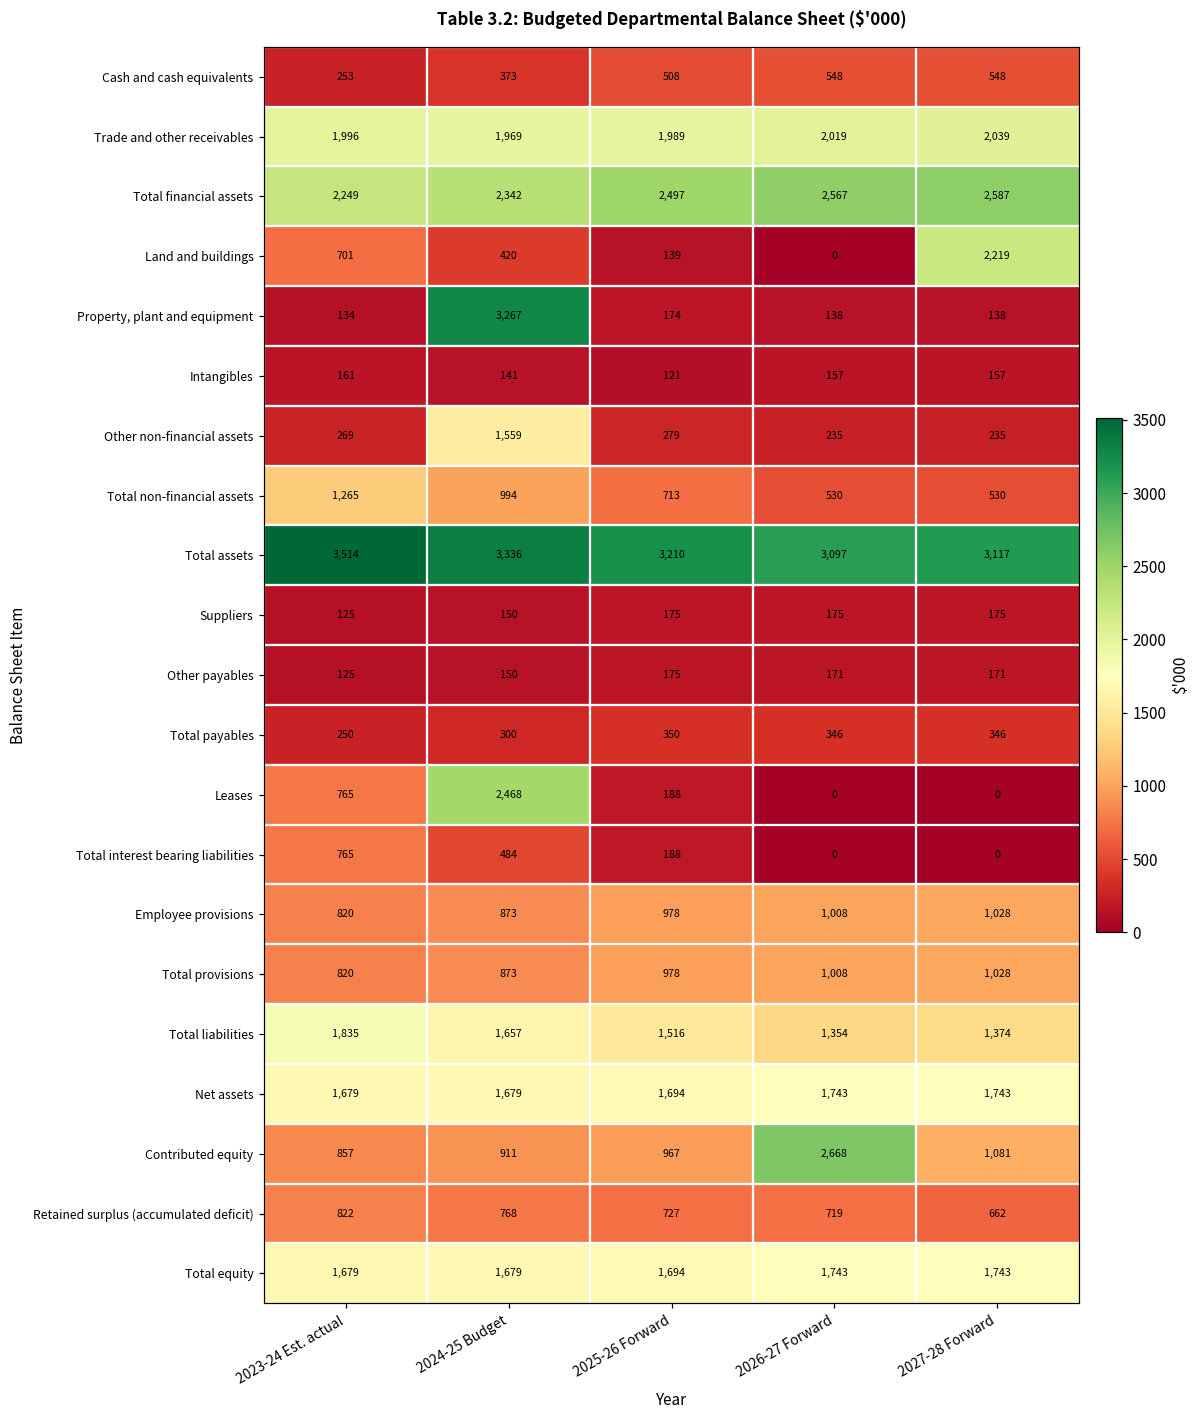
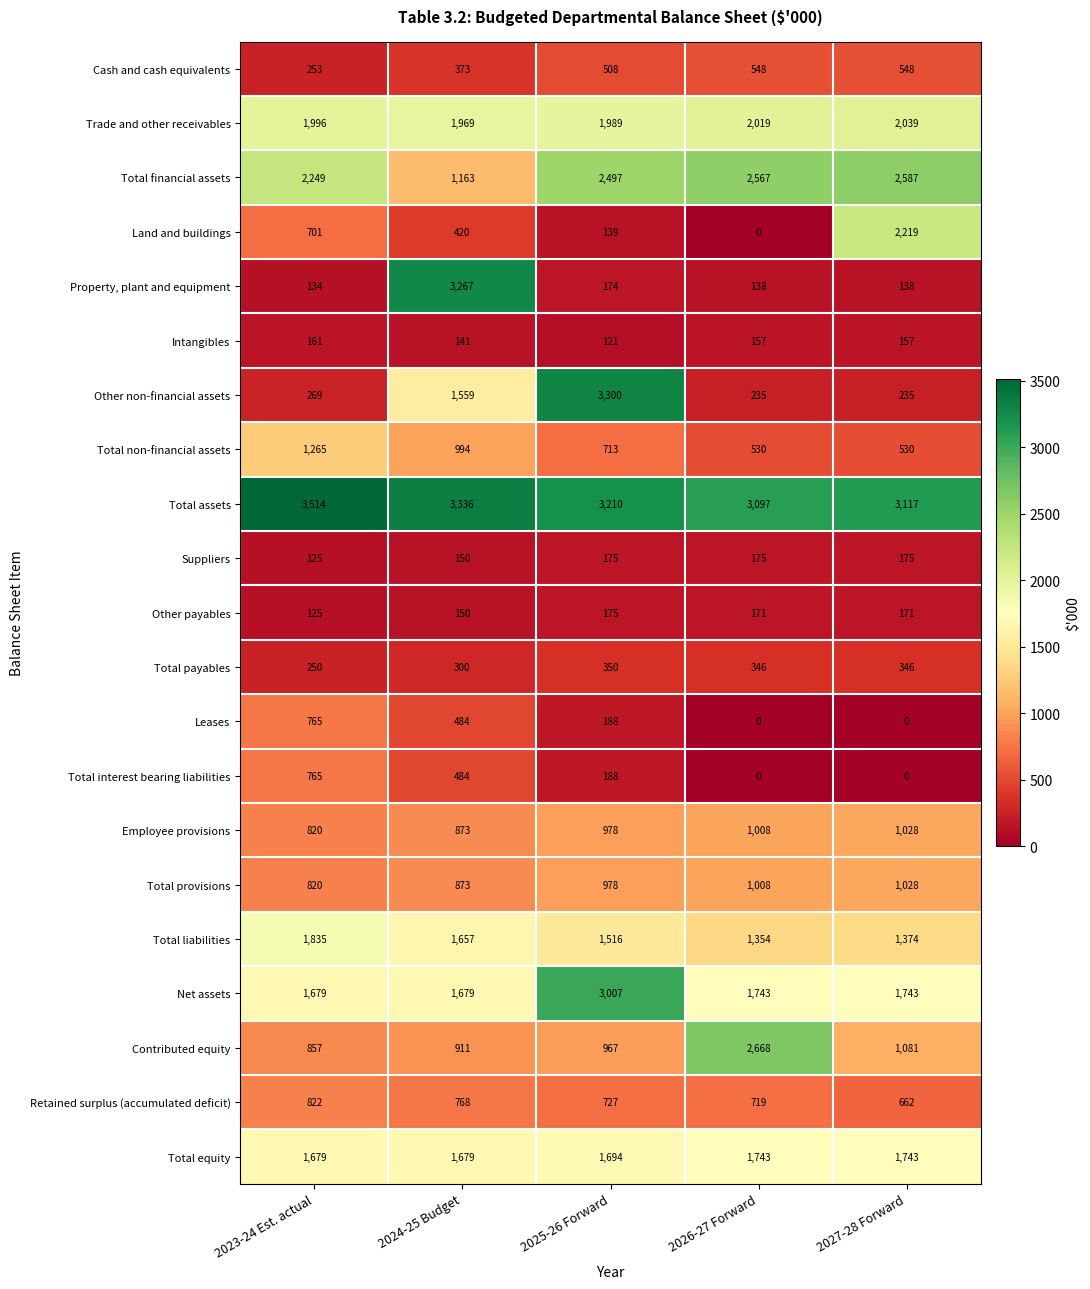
  {
    "Cash and cash equivalents": {
      "2023-24 Est. actual": "253",
      "2024-25 Budget": "373",
      "2025-26 Forward": "508",
      "2026-27 Forward": "548",
      "2027-28 Forward": "548"
    },
    "Trade and other receivables": {
      "2023-24 Est. actual": "1,996",
      "2024-25 Budget": "1,969",
      "2025-26 Forward": "1,989",
      "2026-27 Forward": "2,019",
      "2027-28 Forward": "2,039"
    },
    "Total financial assets": {
      "2023-24 Est. actual": "2,249",
-     "2024-25 Budget": "2,342",
+     "2024-25 Budget": "1,163",
      "2025-26 Forward": "2,497",
      "2026-27 Forward": "2,567",
      "2027-28 Forward": "2,587"
    },
    "Land and buildings": {
      "2023-24 Est. actual": "701",
      "2024-25 Budget": "420",
      "2025-26 Forward": "139",
      "2026-27 Forward": "0",
      "2027-28 Forward": "2,219"
    },
    "Property, plant and equipment": {
      "2023-24 Est. actual": "134",
      "2024-25 Budget": "3,267",
      "2025-26 Forward": "174",
      "2026-27 Forward": "138",
      "2027-28 Forward": "138"
    },
    "Intangibles": {
      "2023-24 Est. actual": "161",
      "2024-25 Budget": "141",
      "2025-26 Forward": "121",
      "2026-27 Forward": "157",
      "2027-28 Forward": "157"
    },
    "Other non-financial assets": {
      "2023-24 Est. actual": "269",
      "2024-25 Budget": "1,559",
-     "2025-26 Forward": "279",
+     "2025-26 Forward": "3,300",
      "2026-27 Forward": "235",
      "2027-28 Forward": "235"
    },
    "Total non-financial assets": {
      "2023-24 Est. actual": "1,265",
      "2024-25 Budget": "994",
      "2025-26 Forward": "713",
      "2026-27 Forward": "530",
      "2027-28 Forward": "530"
    },
    "Total assets": {
      "2023-24 Est. actual": "3,514",
      "2024-25 Budget": "3,336",
      "2025-26 Forward": "3,210",
      "2026-27 Forward": "3,097",
      "2027-28 Forward": "3,117"
    },
    "Suppliers": {
      "2023-24 Est. actual": "125",
      "2024-25 Budget": "150",
      "2025-26 Forward": "175",
      "2026-27 Forward": "175",
      "2027-28 Forward": "175"
    },
    "Other payables": {
      "2023-24 Est. actual": "125",
      "2024-25 Budget": "150",
      "2025-26 Forward": "175",
      "2026-27 Forward": "171",
      "2027-28 Forward": "171"
    },
    "Total payables": {
      "2023-24 Est. actual": "250",
      "2024-25 Budget": "300",
      "2025-26 Forward": "350",
      "2026-27 Forward": "346",
      "2027-28 Forward": "346"
    },
    "Leases": {
      "2023-24 Est. actual": "765",
-     "2024-25 Budget": "2,468",
+     "2024-25 Budget": "484",
      "2025-26 Forward": "188",
      "2026-27 Forward": "0",
      "2027-28 Forward": "0"
    },
    "Total interest bearing liabilities": {
      "2023-24 Est. actual": "765",
      "2024-25 Budget": "484",
      "2025-26 Forward": "188",
      "2026-27 Forward": "0",
      "2027-28 Forward": "0"
    },
    "Employee provisions": {
      "2023-24 Est. actual": "820",
      "2024-25 Budget": "873",
      "2025-26 Forward": "978",
      "2026-27 Forward": "1,008",
      "2027-28 Forward": "1,028"
    },
    "Total provisions": {
      "2023-24 Est. actual": "820",
      "2024-25 Budget": "873",
      "2025-26 Forward": "978",
      "2026-27 Forward": "1,008",
      "2027-28 Forward": "1,028"
    },
    "Total liabilities": {
      "2023-24 Est. actual": "1,835",
      "2024-25 Budget": "1,657",
      "2025-26 Forward": "1,516",
      "2026-27 Forward": "1,354",
      "2027-28 Forward": "1,374"
    },
    "Net assets": {
      "2023-24 Est. actual": "1,679",
      "2024-25 Budget": "1,679",
-     "2025-26 Forward": "1,694",
+     "2025-26 Forward": "3,007",
      "2026-27 Forward": "1,743",
      "2027-28 Forward": "1,743"
    },
    "Contributed equity": {
      "2023-24 Est. actual": "857",
      "2024-25 Budget": "911",
      "2025-26 Forward": "967",
      "2026-27 Forward": "2,668",
      "2027-28 Forward": "1,081"
    },
    "Retained surplus (accumulated deficit)": {
      "2023-24 Est. actual": "822",
      "2024-25 Budget": "768",
      "2025-26 Forward": "727",
      "2026-27 Forward": "719",
      "2027-28 Forward": "662"
    },
    "Total equity": {
      "2023-24 Est. actual": "1,679",
      "2024-25 Budget": "1,679",
      "2025-26 Forward": "1,694",
      "2026-27 Forward": "1,743",
      "2027-28 Forward": "1,743"
    }
  }
